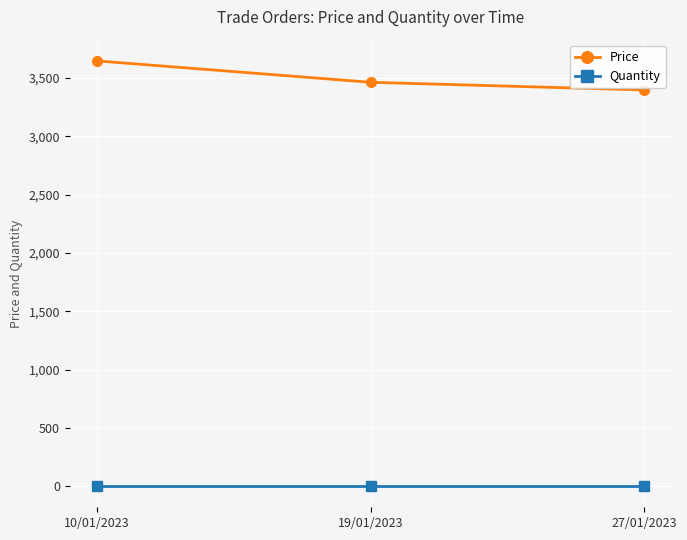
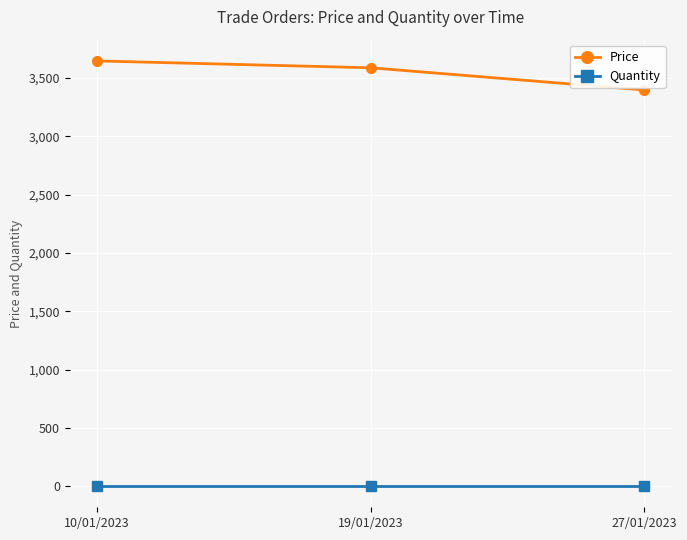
  {
    "Price": {
      "10/01/2023": "3,650",
-     "19/01/2023": "3,460",
+     "19/01/2023": "3,590",
      "27/01/2023": "3,400"
    },
    "Quantity": {
      "10/01/2023": "0",
      "19/01/2023": "0",
      "27/01/2023": "0"
    }
  }
